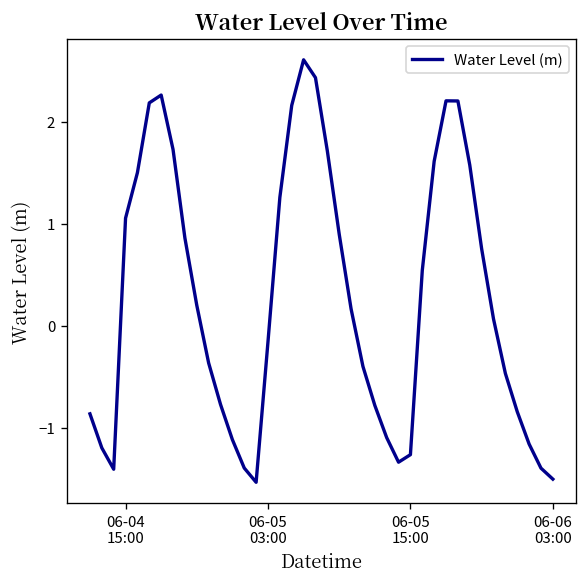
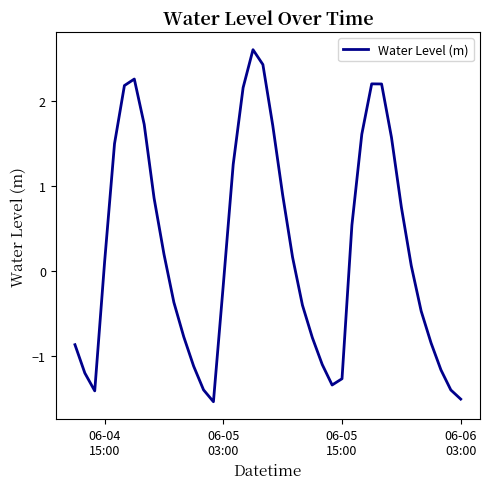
  {
-   "06-04 15:00": 1.1,
+   "06-04 15:00": 0.1,
    "06-05 03:00": -0.2,
    "06-05 15:00": -1.3,
    "06-06 03:00": -1.5
  }
